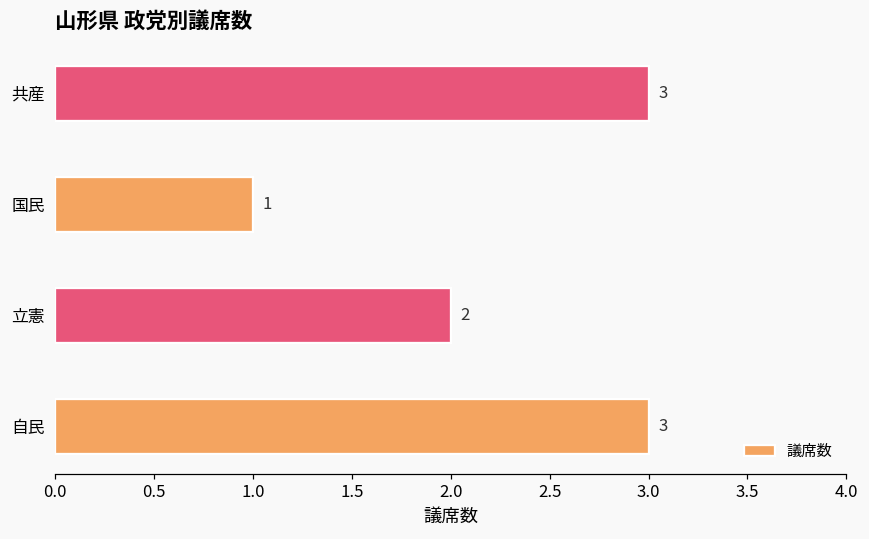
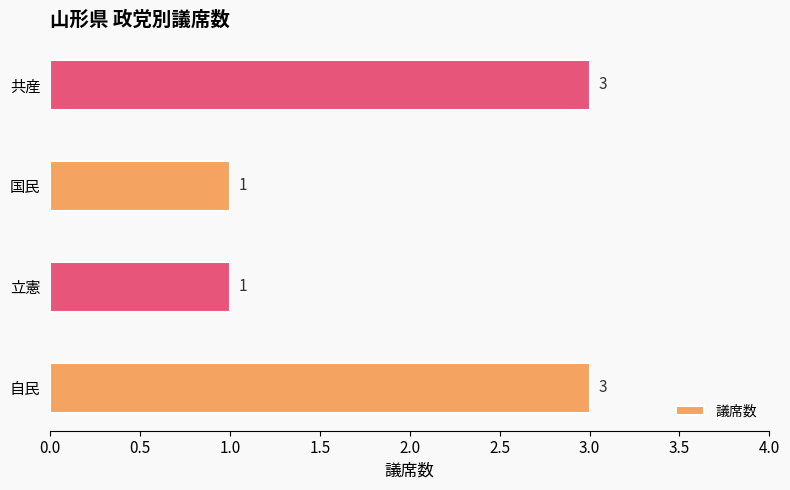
  {
    "共産": 3,
    "国民": 1,
-   "立憲": 2,
+   "立憲": 1,
    "自民": 3
  }
